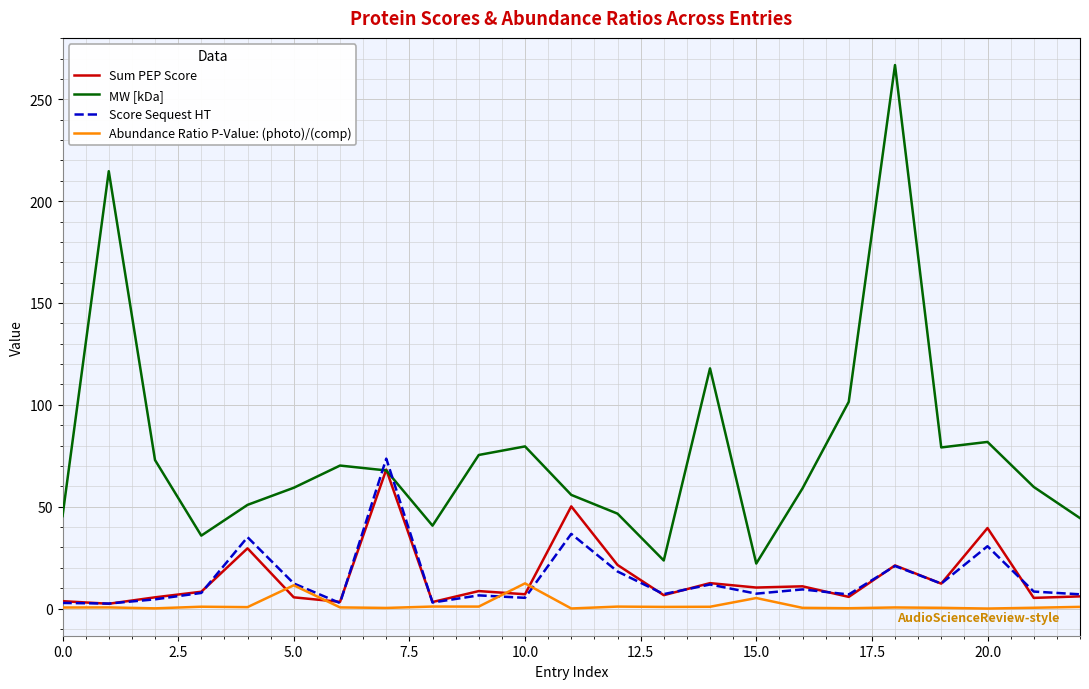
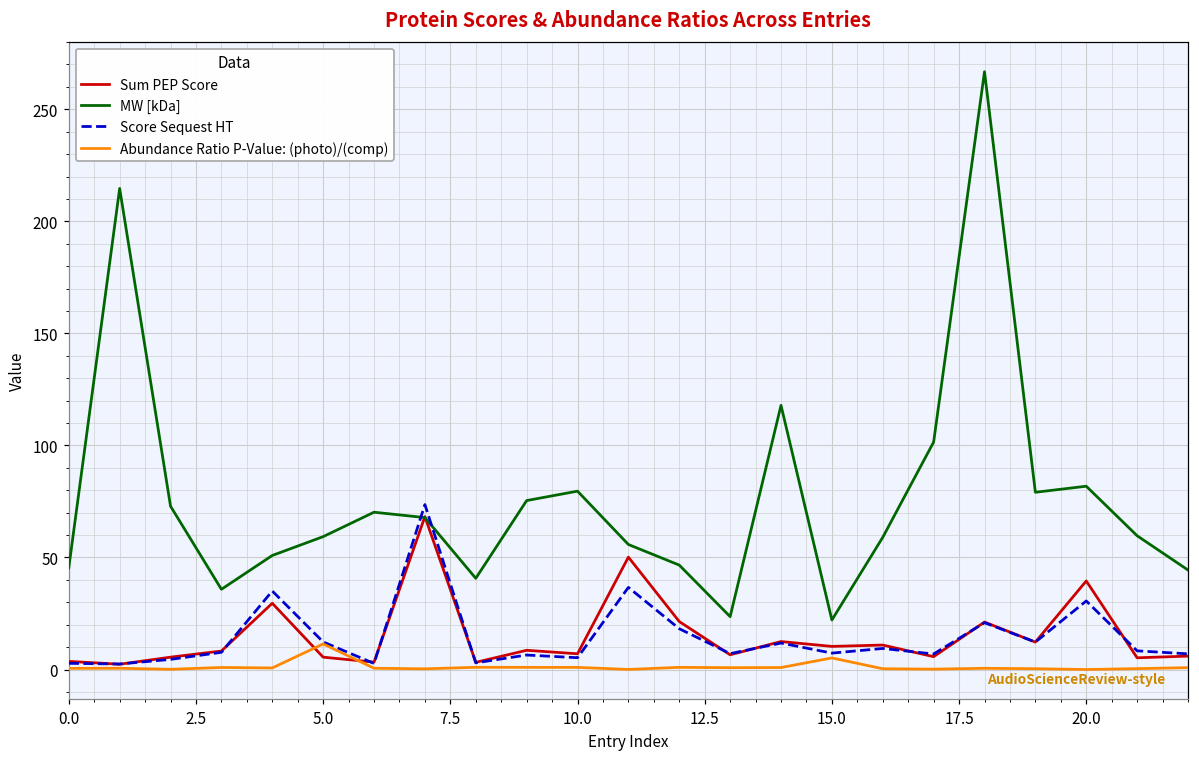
  {
    "Sum PEP Score": {
      "5.0": 6,
      "10.0": 7,
      "15.0": 10,
      "20.0": 40
    },
    "MW [kDa]": {
      "0.0": 45,
      "5.0": 59,
      "10.0": 80,
      "15.0": 22,
      "20.0": 82
    },
    "Score Sequest HT": {
      "10.0": 5,
      "15.0": 7,
      "20.0": 31
    },
    "Abundance Ratio P-Value: (photo)/(comp)": {
      "0.0": 1,
-     "10.0": 12,
+     "10.0": 1,
      "15.0": 5,
      "20.0": 0
    }
  }
